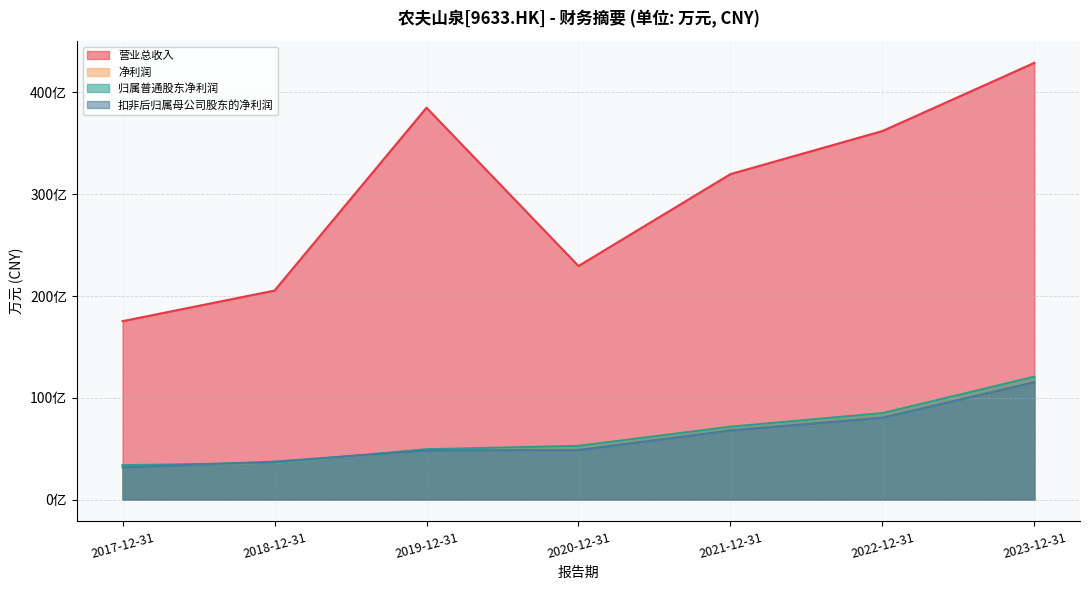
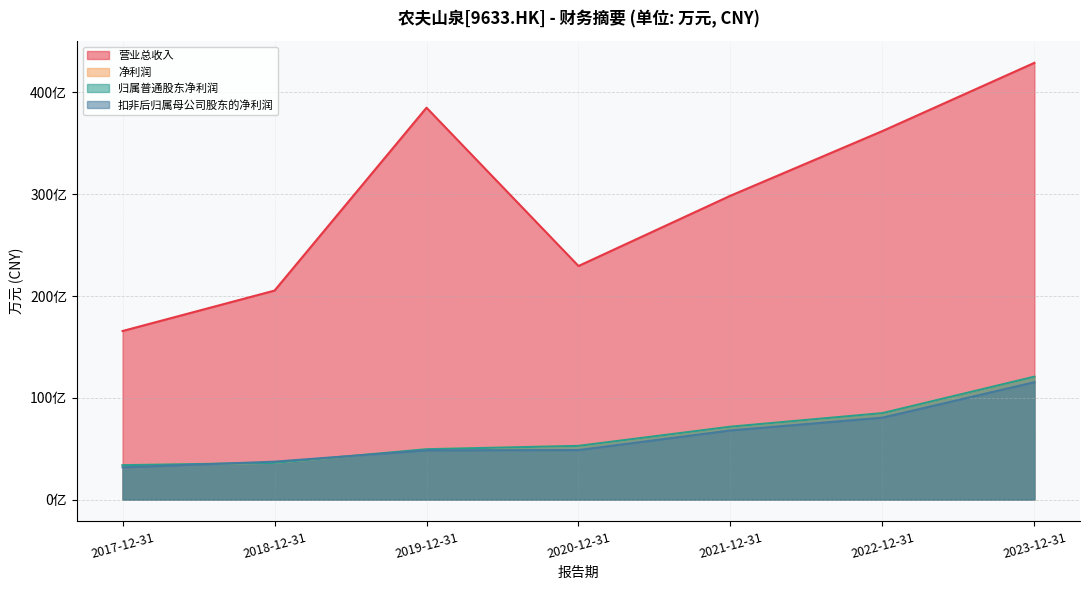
  {
    "营业总收入": {
-     "2017-12-31": "175亿",
+     "2017-12-31": "166亿",
      "2018-12-31": "205亿",
      "2019-12-31": "385亿",
      "2020-12-31": "230亿",
-     "2021-12-31": "320亿",
+     "2021-12-31": "299亿",
      "2022-12-31": "362亿",
      "2023-12-31": "429亿"
    }
  }
